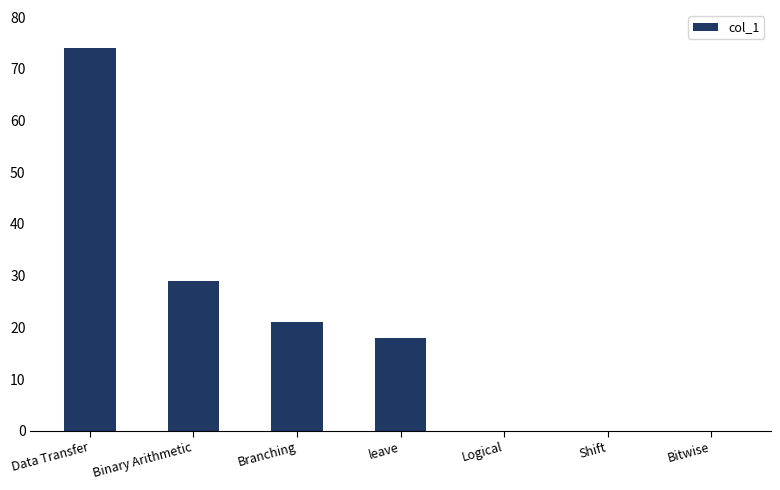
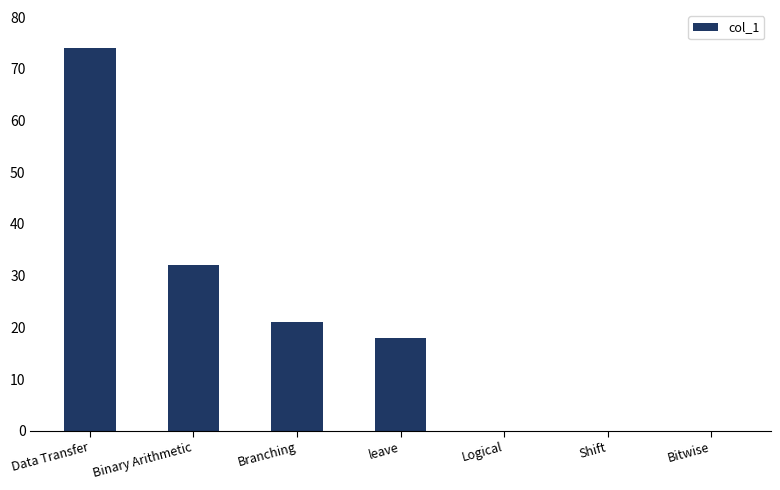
  {
    "Data Transfer": 74,
-   "Binary Arithmetic": 29,
+   "Binary Arithmetic": 32,
    "Branching": 21,
    "leave": 18,
    "Logical": 0,
    "Shift": 0,
    "Bitwise": 0
  }
